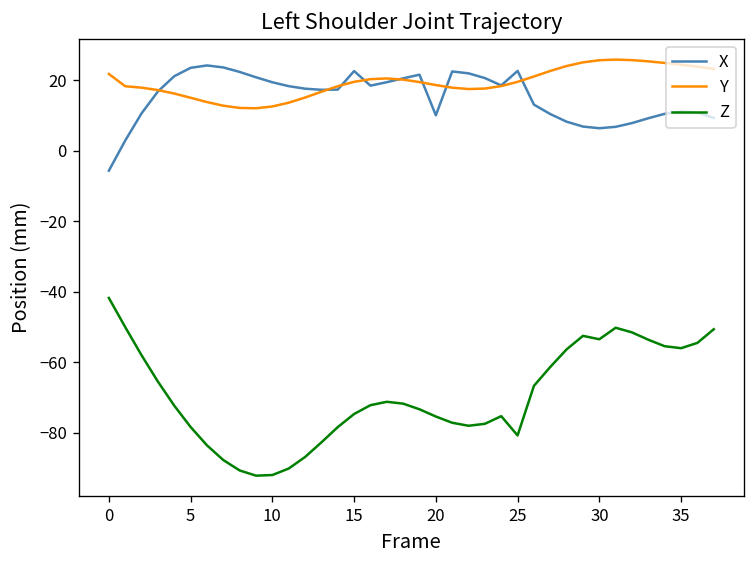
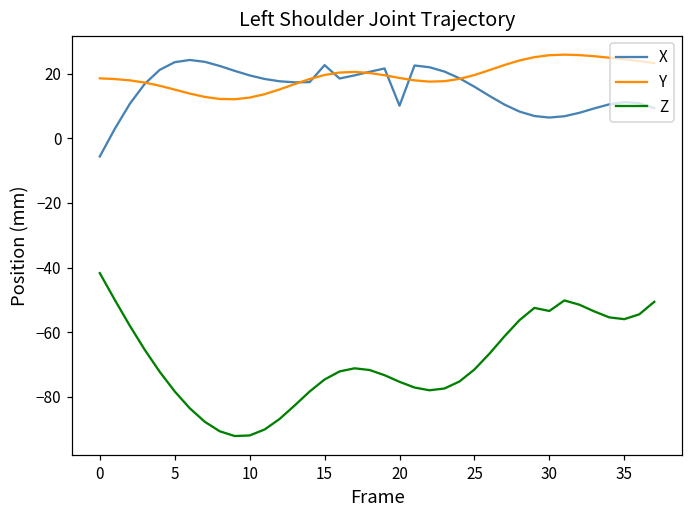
  {
    "X": {
      "0": -6,
      "5": 24,
      "10": 19,
      "15": 23,
      "20": 10,
-     "25": 23,
+     "25": 16,
      "30": 6
    },
    "Y": {
-     "0": 22,
+     "0": 19,
      "5": 15,
      "10": 13,
      "15": 20,
      "20": 19,
      "25": 20,
      "30": 26
    },
    "Z": {
      "0": -42,
      "5": -78,
      "10": -92,
      "15": -75,
      "20": -75,
-     "25": -81,
+     "25": -72,
      "30": -53,
      "35": -56
    }
  }
